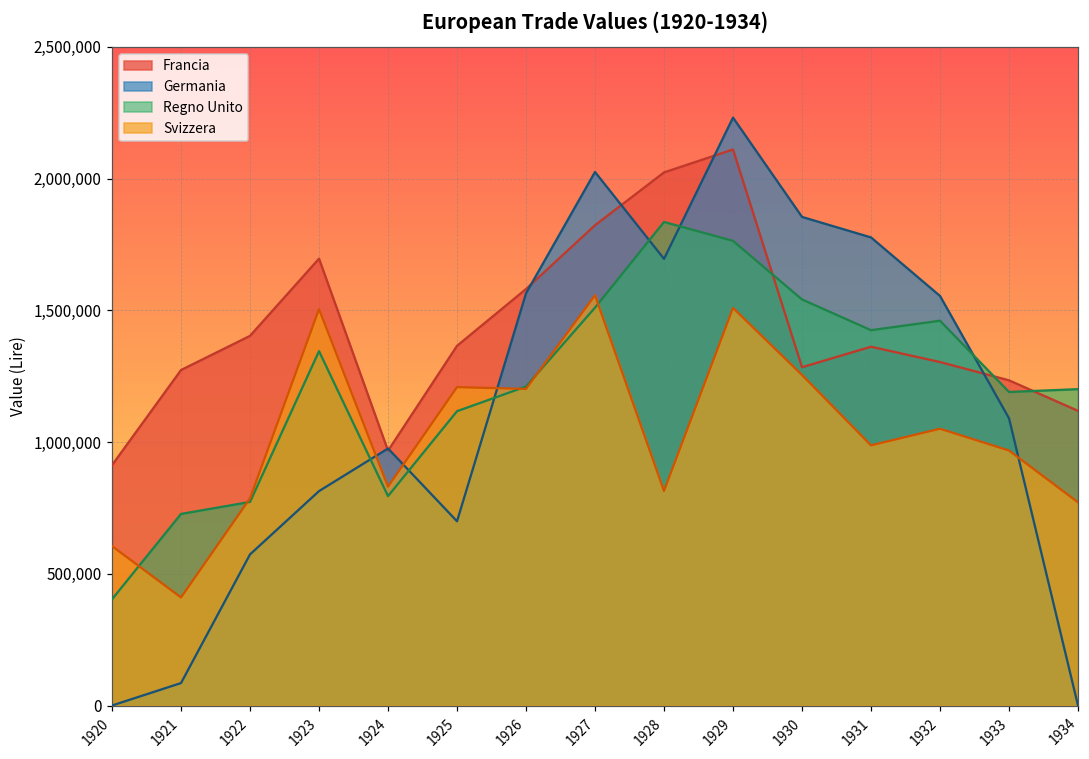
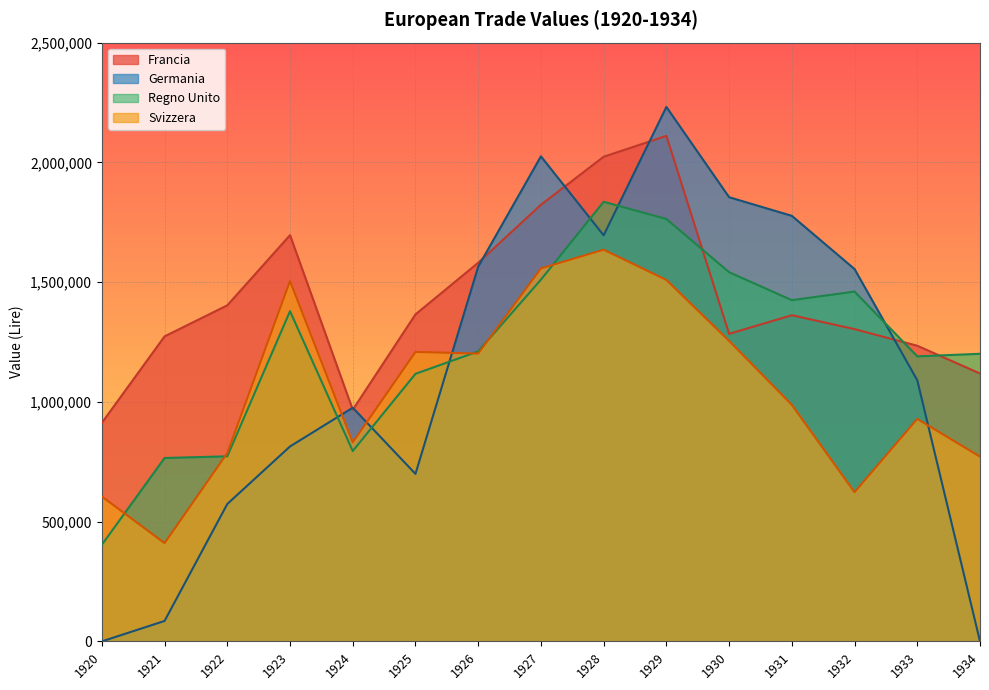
  {
    "Francia": {
      "1920": "910,000",
      "1921": "1,270,000",
      "1922": "1,400,000",
      "1923": "1,700,000",
      "1925": "1,370,000",
      "1926": "1,580,000",
      "1927": "1,820,000",
      "1928": "2,020,000",
      "1929": "2,110,000",
      "1930": "1,280,000",
      "1931": "1,360,000",
      "1932": "1,300,000",
      "1933": "1,230,000",
      "1934": "1,120,000"
    },
    "Germania": {
      "1920": "0",
      "1921": "90,000",
      "1922": "570,000",
      "1923": "810,000",
      "1925": "700,000",
      "1926": "1,560,000",
      "1927": "2,030,000",
      "1928": "1,700,000",
      "1929": "2,230,000",
      "1930": "1,850,000",
      "1931": "1,780,000",
      "1932": "1,550,000",
      "1933": "1,090,000",
      "1934": "0"
    },
    "Regno Unito": {
      "1920": "400,000",
-     "1921": "730,000",
+     "1921": "770,000",
      "1922": "770,000",
-     "1923": "1,350,000",
+     "1923": "1,380,000",
      "1924": "790,000",
      "1925": "1,120,000",
      "1927": "1,510,000",
      "1928": "1,840,000",
      "1929": "1,760,000",
      "1930": "1,540,000",
      "1931": "1,420,000",
      "1932": "1,460,000",
      "1933": "1,190,000",
      "1934": "1,200,000"
    },
    "Svizzera": {
      "1920": "610,000",
      "1921": "410,000",
      "1922": "790,000",
      "1923": "1,500,000",
      "1924": "830,000",
      "1925": "1,210,000",
      "1927": "1,560,000",
-     "1928": "810,000",
+     "1928": "1,640,000",
      "1929": "1,510,000",
      "1930": "1,250,000",
      "1931": "990,000",
-     "1932": "1,050,000",
-     "1933": "970,000",
+     "1932": "620,000",
+     "1933": "930,000",
      "1934": "770,000"
    }
  }
